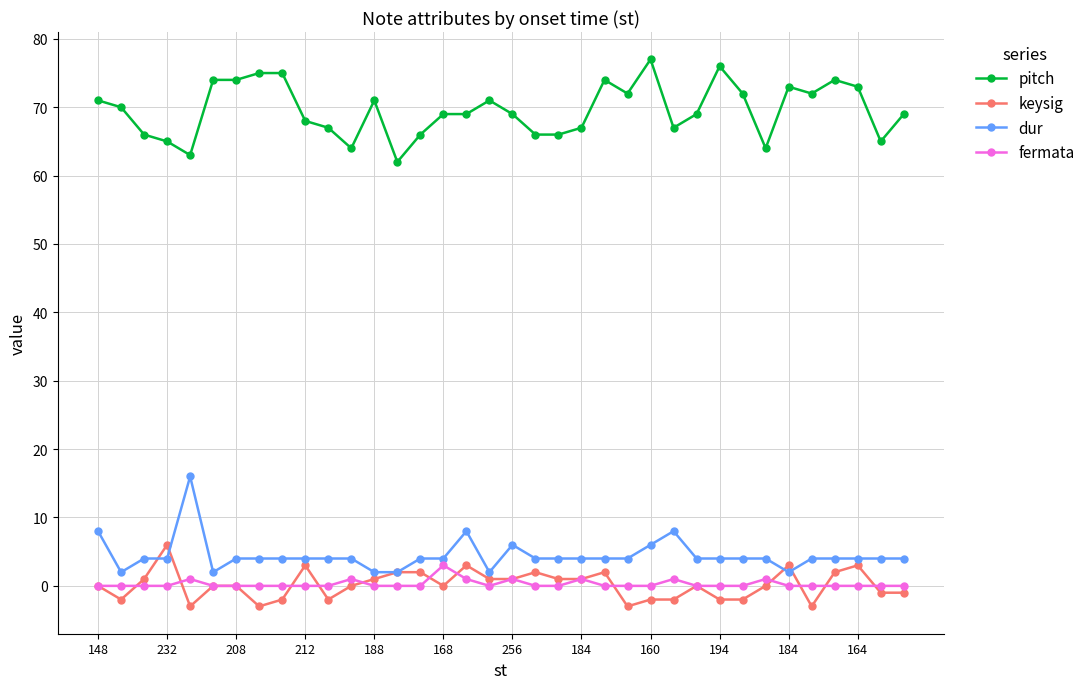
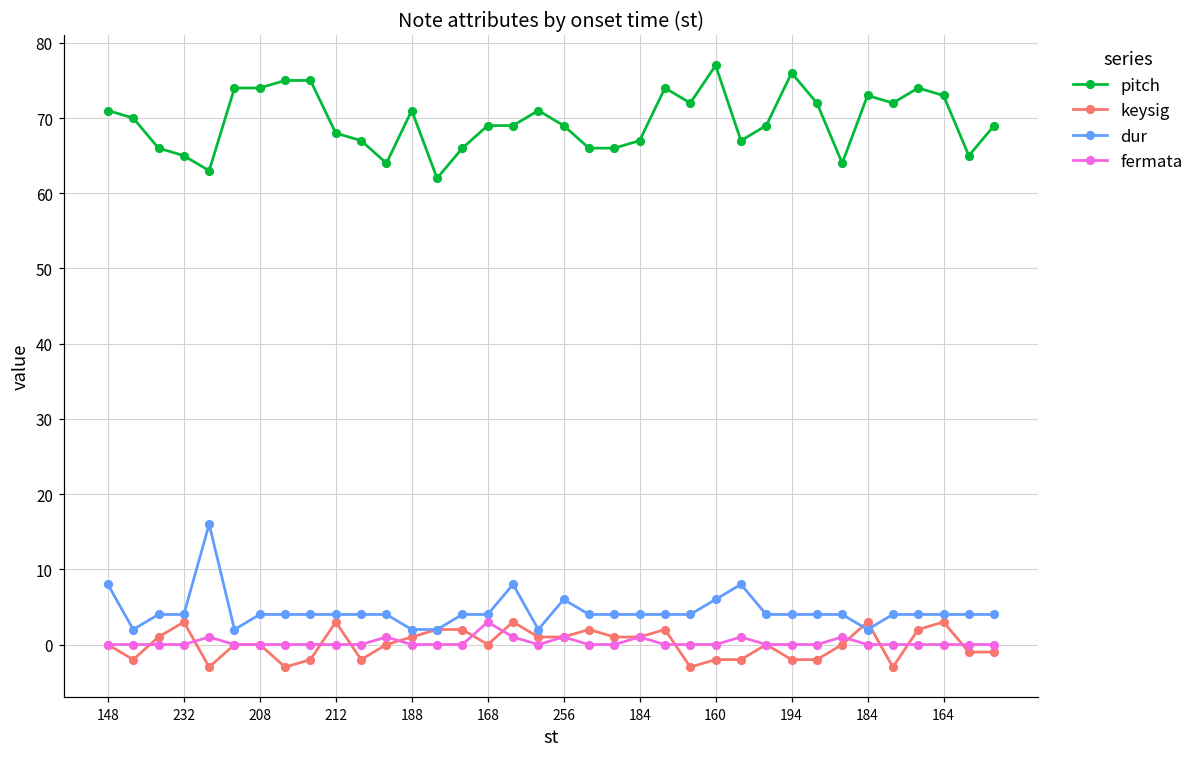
  {
    "pitch": {
      "148": 71,
      "232": 65,
      "208": 74,
      "212": 68,
      "188": 71,
      "168": 69,
      "256": 69,
      "160": 77,
      "194": 76,
      "164": 73
    },
    "keysig": {
-     "232": 6,
+     "232": 3,
      "212": 3,
      "188": 1,
      "168": 0,
      "160": -2,
      "194": -2,
      "164": 3
    },
    "dur": {
      "148": 8,
      "232": 4,
      "208": 4,
      "212": 4,
      "188": 2,
      "168": 4,
      "256": 6,
      "160": 6,
      "194": 4,
      "164": 4
    },
    "fermata": {
      "232": 0,
      "212": 0,
      "188": 0,
      "168": 3,
      "160": 0,
      "194": 0,
      "164": 0
    }
  }
